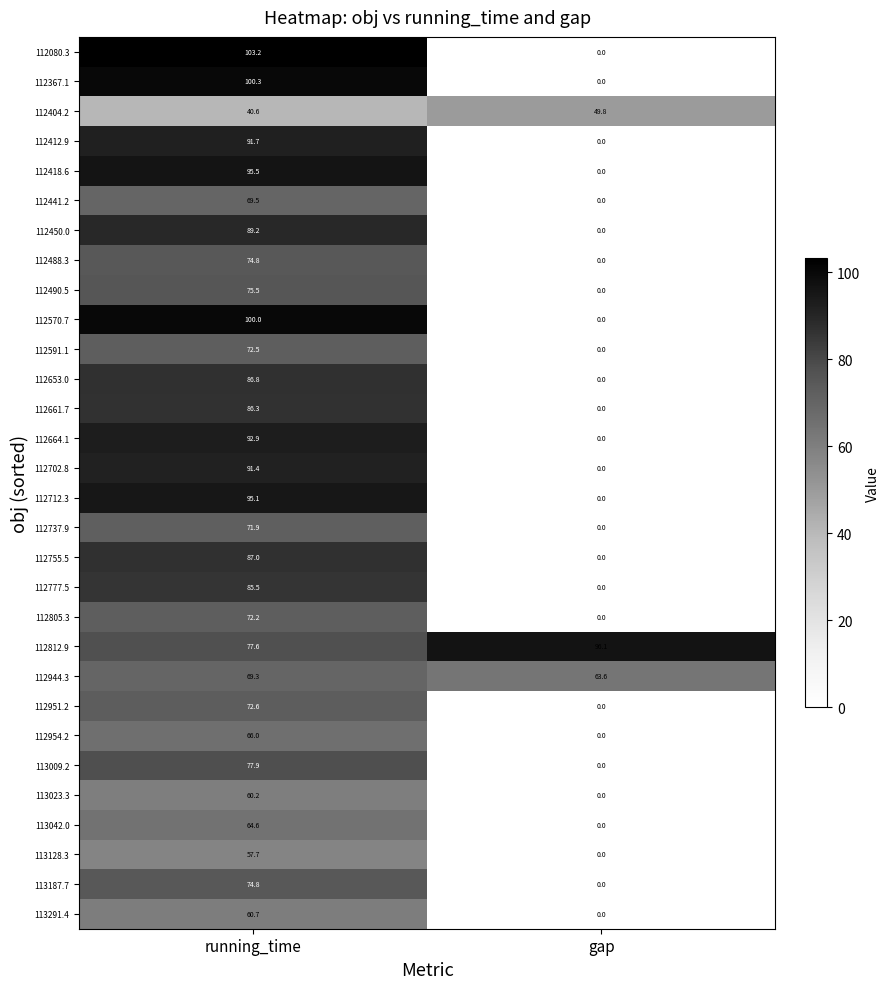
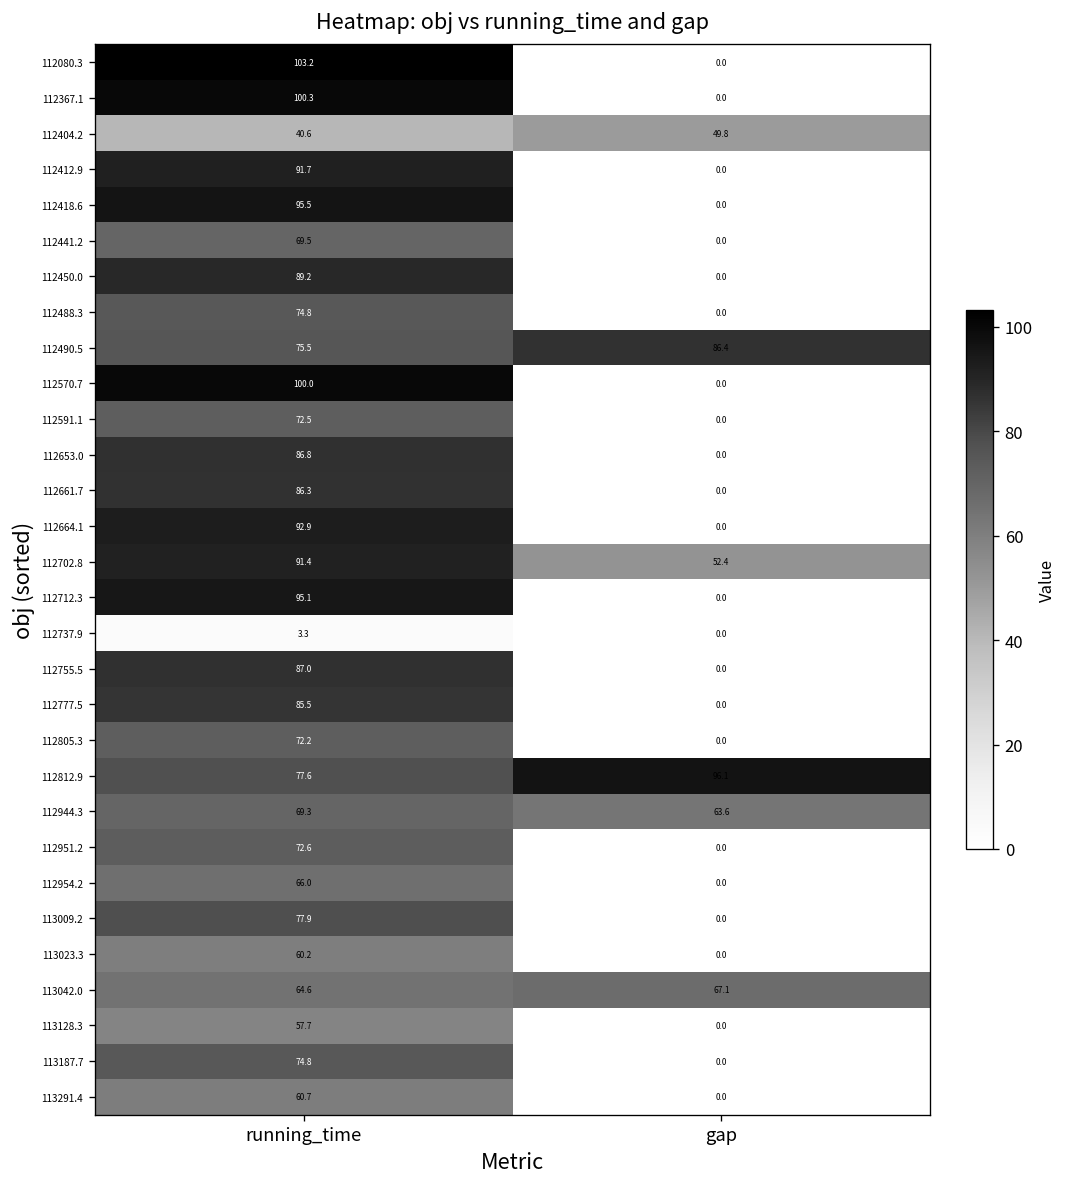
  {
    "112080.3": {
      "running_time": 103.2,
      "gap": 0.0
    },
    "112367.1": {
      "running_time": 100.3,
      "gap": 0.0
    },
    "112404.2": {
      "running_time": 40.6,
      "gap": 49.8
    },
    "112412.9": {
      "running_time": 91.7,
      "gap": 0.0
    },
    "112418.6": {
      "running_time": 95.5,
      "gap": 0.0
    },
    "112441.2": {
      "running_time": 69.5,
      "gap": 0.0
    },
    "112450.0": {
      "running_time": 89.2,
      "gap": 0.0
    },
    "112488.3": {
      "running_time": 74.8,
      "gap": 0.0
    },
    "112490.5": {
      "running_time": 75.5,
-     "gap": 0.0
+     "gap": 86.4
    },
    "112570.7": {
      "running_time": 100.0,
      "gap": 0.0
    },
    "112591.1": {
      "running_time": 72.5,
      "gap": 0.0
    },
    "112653.0": {
      "running_time": 86.8,
      "gap": 0.0
    },
    "112661.7": {
      "running_time": 86.3,
      "gap": 0.0
    },
    "112664.1": {
      "running_time": 92.9,
      "gap": 0.0
    },
    "112702.8": {
      "running_time": 91.4,
-     "gap": 0.0
+     "gap": 52.4
    },
    "112712.3": {
      "running_time": 95.1,
      "gap": 0.0
    },
    "112737.9": {
-     "running_time": 71.9,
+     "running_time": 3.3,
      "gap": 0.0
    },
    "112755.5": {
      "running_time": 87.0,
      "gap": 0.0
    },
    "112777.5": {
      "running_time": 85.5,
      "gap": 0.0
    },
    "112805.3": {
      "running_time": 72.2,
      "gap": 0.0
    },
    "112812.9": {
      "running_time": 77.6
    },
    "112944.3": {
      "running_time": 69.3,
      "gap": 63.6
    },
    "112951.2": {
      "running_time": 72.6,
      "gap": 0.0
    },
    "112954.2": {
      "running_time": 66.0,
      "gap": 0.0
    },
    "113009.2": {
      "running_time": 77.9,
      "gap": 0.0
    },
    "113023.3": {
      "running_time": 60.2,
      "gap": 0.0
    },
    "113042.0": {
      "running_time": 64.6,
-     "gap": 0.0
+     "gap": 67.1
    },
    "113128.3": {
      "running_time": 57.7,
      "gap": 0.0
    },
    "113187.7": {
      "running_time": 74.8,
      "gap": 0.0
    },
    "113291.4": {
      "running_time": 60.7,
      "gap": 0.0
    }
  }
